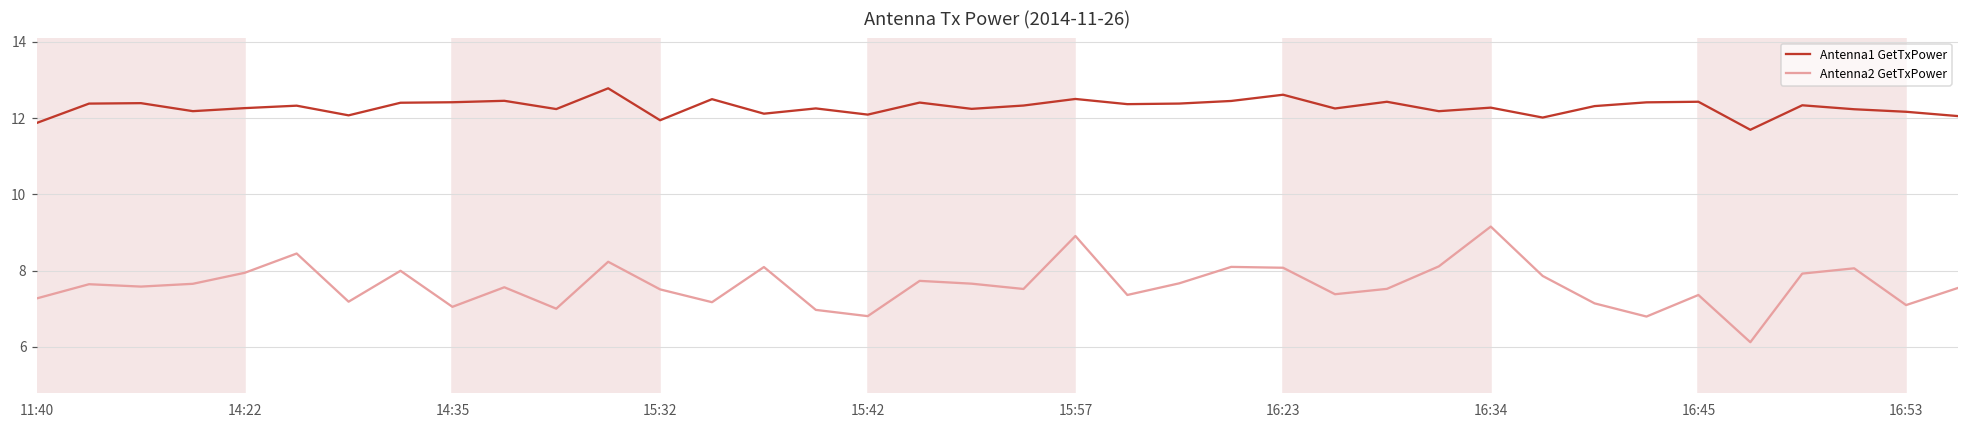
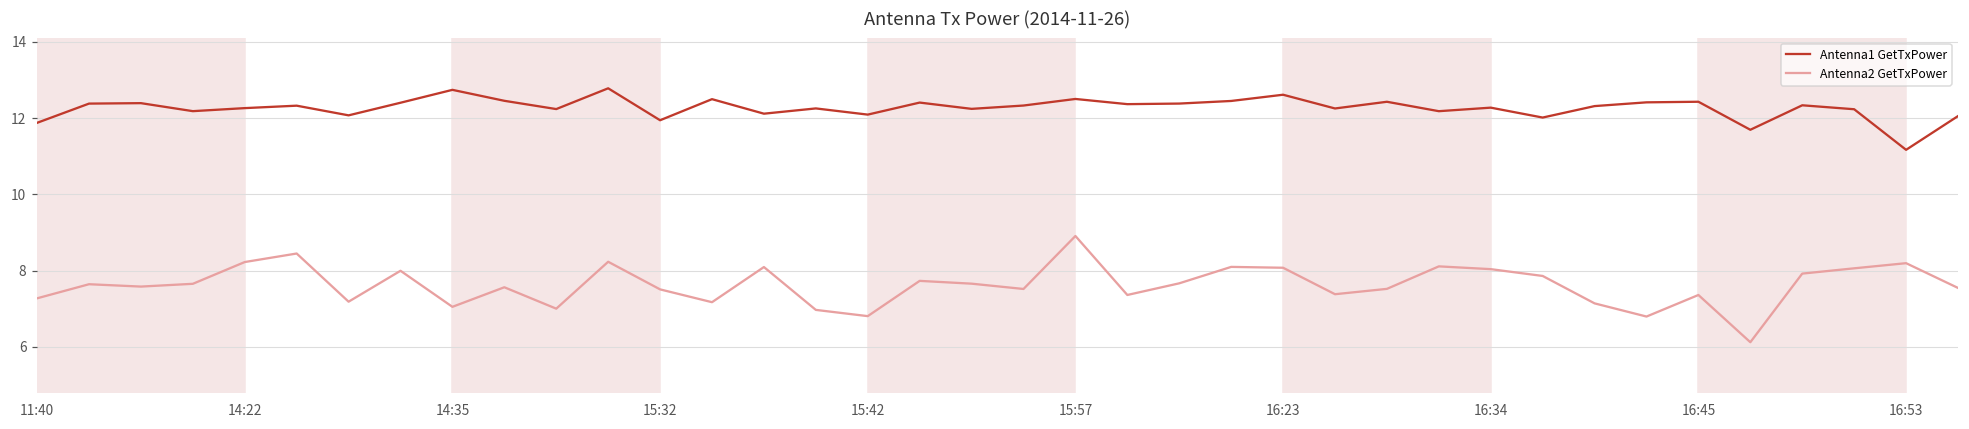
  {
    "Antenna1 GetTxPower": {
      "11:40": 11.9,
      "14:22": 12.3,
-     "14:35": 12.4,
+     "14:35": 12.7,
      "15:32": 11.9,
      "15:42": 12.1,
      "15:57": 12.5,
      "16:23": 12.6,
      "16:34": 12.3,
      "16:45": 12.4,
-     "16:53": 12.2
+     "16:53": 11.2
    },
    "Antenna2 GetTxPower": {
      "11:40": 7.3,
-     "14:22": 7.9,
+     "14:22": 8.2,
      "14:35": 7.1,
      "15:32": 7.5,
      "15:42": 6.8,
      "15:57": 8.9,
      "16:23": 8.1,
-     "16:34": 9.2,
+     "16:34": 8.0,
      "16:45": 7.4,
-     "16:53": 7.1
+     "16:53": 8.2
    }
  }
